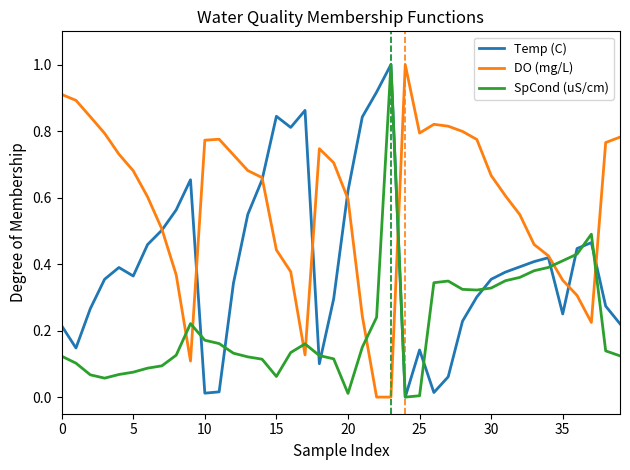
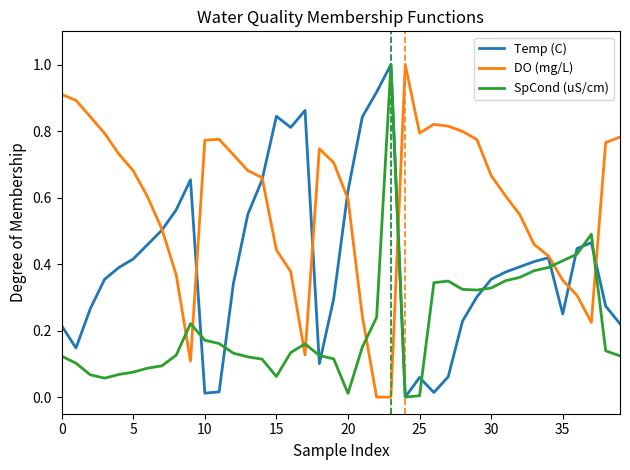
  {
    "Temp (C)": {
      "0": 0.21,
-     "5": 0.36,
+     "5": 0.42,
      "10": 0.01,
      "15": 0.84,
      "20": 0.62,
-     "25": 0.14,
+     "25": 0.06,
      "30": 0.35,
      "35": 0.25
    },
    "DO (mg/L)": {
      "0": 0.91,
      "5": 0.68,
      "10": 0.77,
      "15": 0.44,
      "20": 0.60,
      "25": 0.79,
      "30": 0.67,
      "35": 0.35
    },
    "SpCond (uS/cm)": {
      "0": 0.12,
      "5": 0.08,
      "10": 0.17,
      "15": 0.06,
      "20": 0.01,
      "25": 0.00,
      "30": 0.33,
      "35": 0.41
    }
  }
